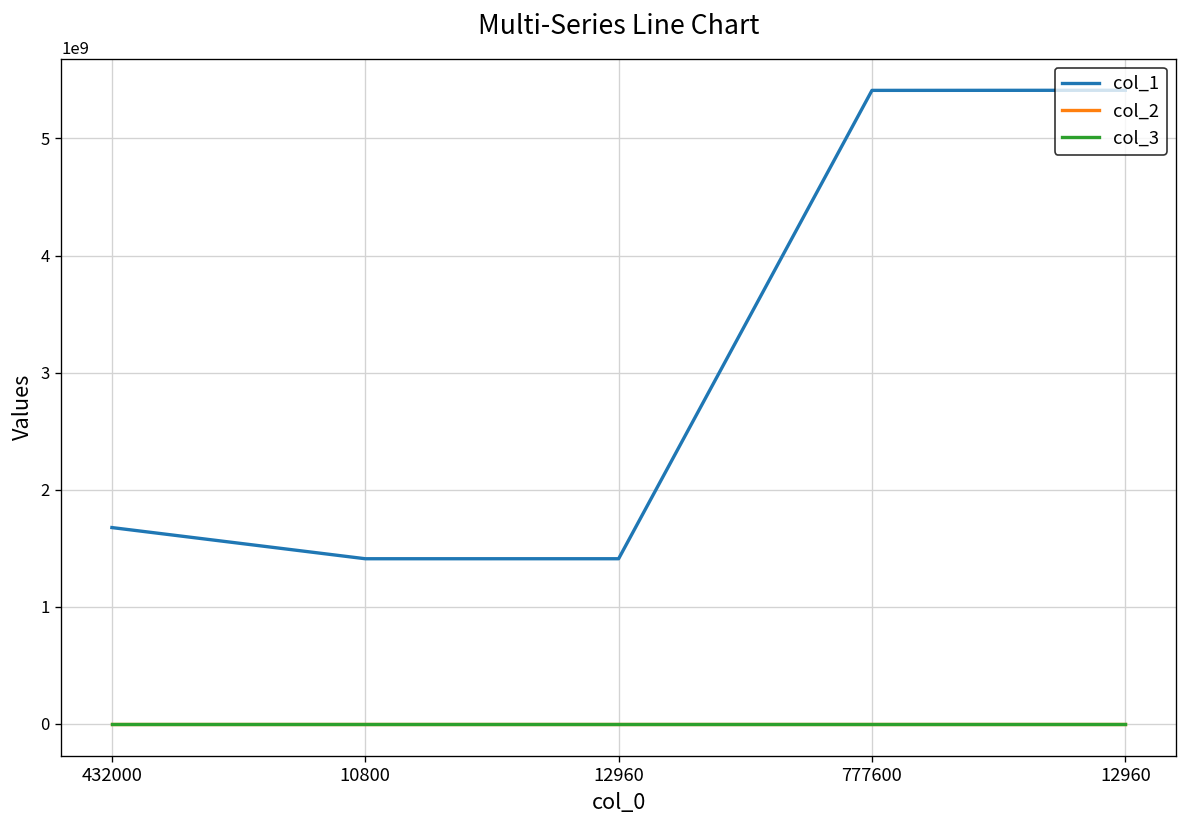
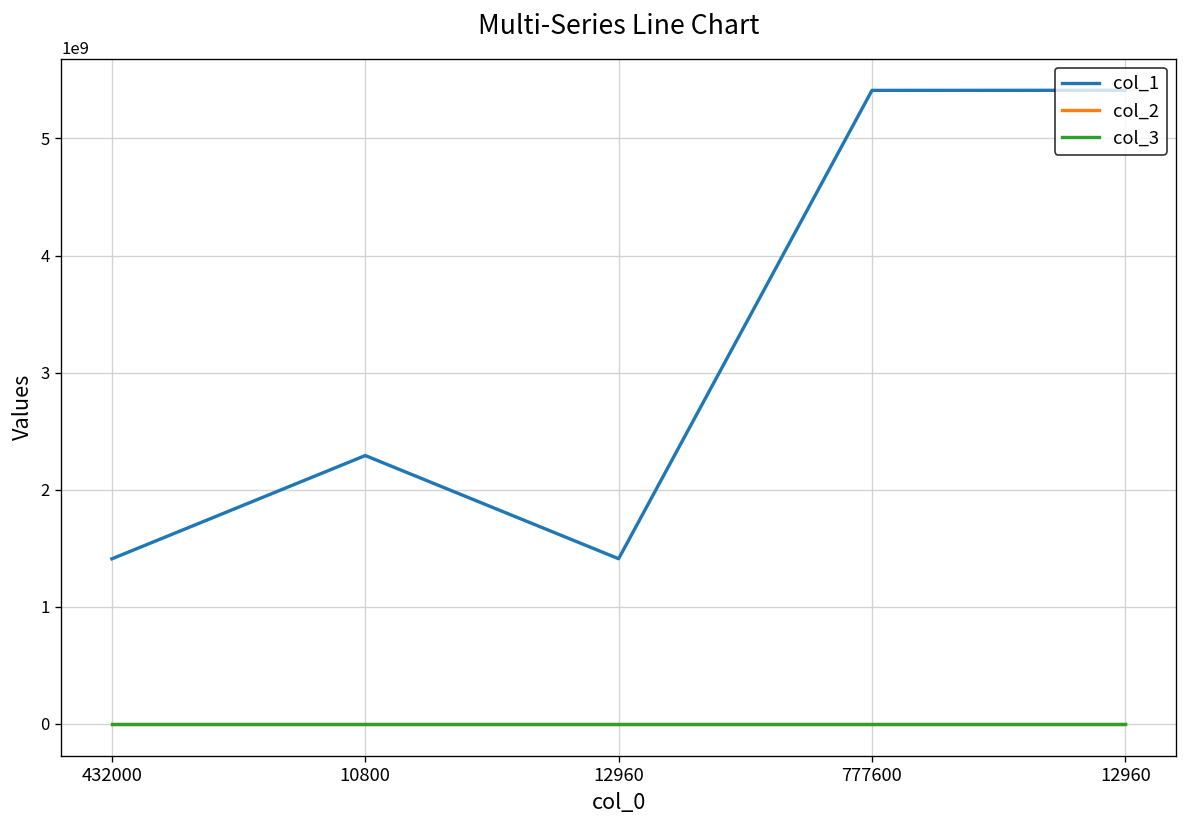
  {
    "col_1": {
-     "432000": 1700000000,
-     "10800": 1400000000,
+     "432000": 1400000000,
+     "10800": 2300000000,
      "777600": 5400000000
    },
    "col_3": {
      "432000": 0,
      "10800": 0,
      "777600": 0
    }
  }
